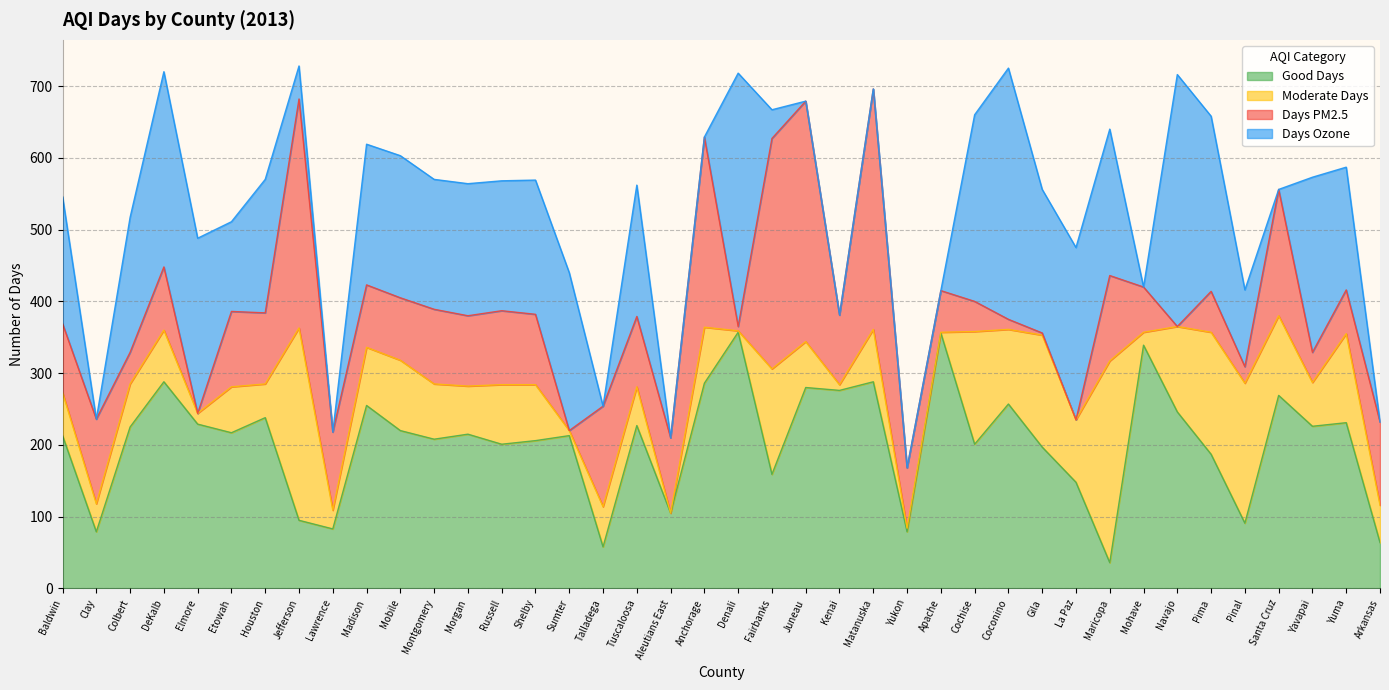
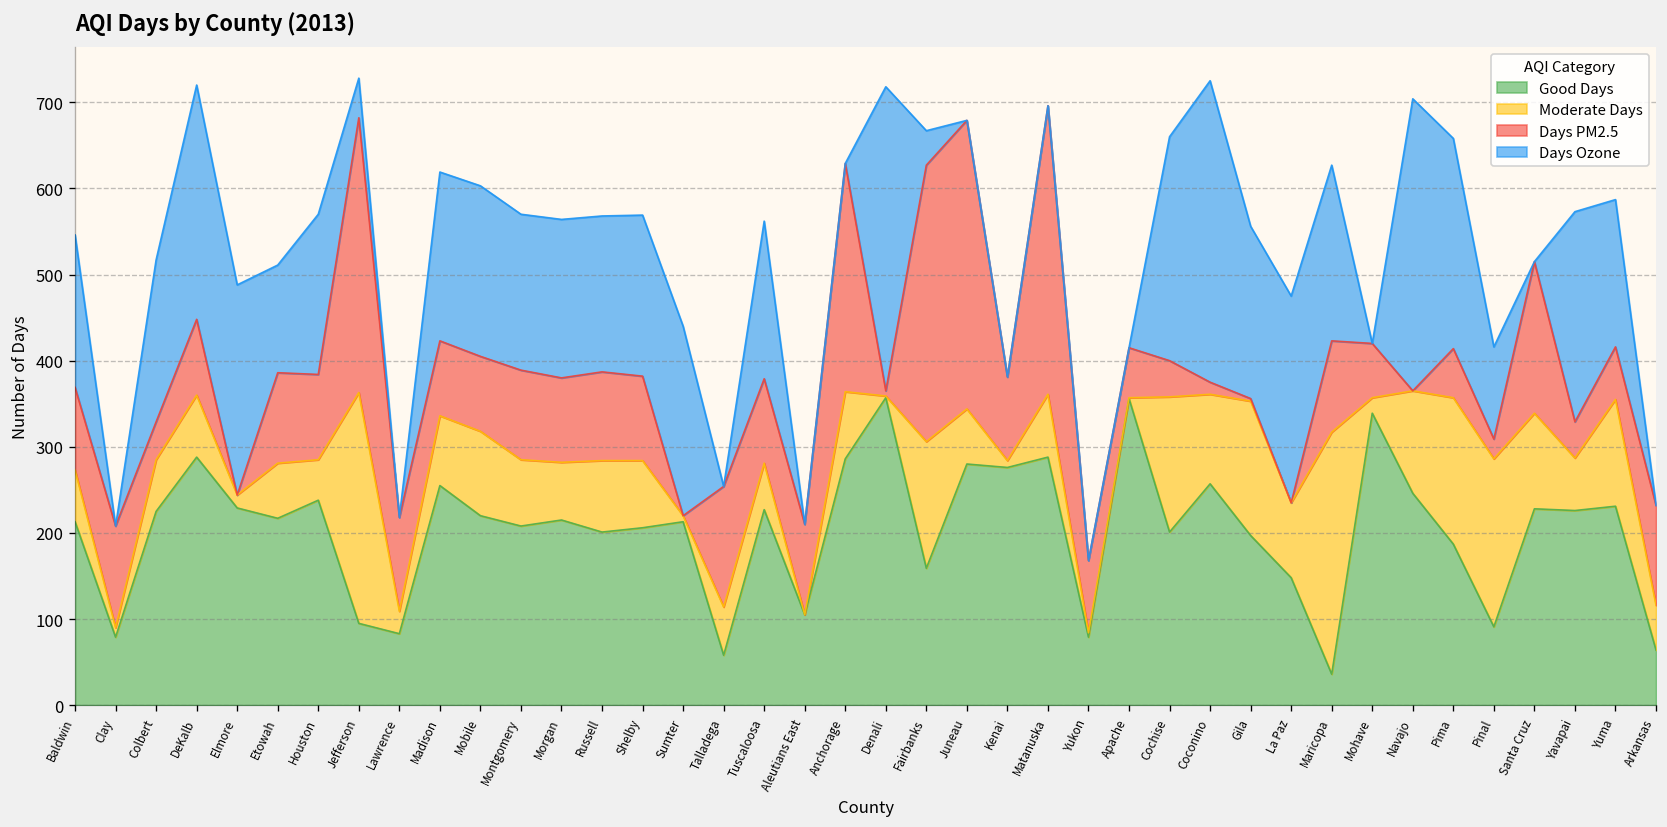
  {
    "Good Days": {
      "Baldwin": 210,
      "Clay": 80,
      "Colbert": 230,
      "DeKalb": 290,
      "Elmore": 230,
      "Etowah": 220,
      "Houston": 240,
      "Jefferson": 100,
      "Lawrence": 80,
      "Madison": 260,
      "Mobile": 220,
      "Montgomery": 210,
      "Morgan": 220,
      "Russell": 200,
      "Shelby": 210,
      "Sumter": 210,
      "Talladega": 60,
      "Tuscaloosa": 230,
      "Anchorage": 290,
      "Fairbanks": 160,
      "Juneau": 280,
      "Kenai": 280,
      "Matanuska": 290,
      "Yukon": 80,
      "Cochise": 200,
      "Coconino": 260,
      "Gila": 200,
      "La Paz": 150,
      "Maricopa": 40,
      "Mohave": 340,
      "Navajo": 250,
      "Pima": 190,
      "Pinal": 90,
-     "Santa Cruz": 270,
+     "Santa Cruz": 230,
      "Yavapai": 230,
      "Yuma": 230,
      "Arkansas": 60
    },
    "Moderate Days": {
      "Baldwin": 60,
-     "Clay": 40,
+     "Clay": 10,
      "Colbert": 60,
      "DeKalb": 70,
      "Etowah": 60,
      "Houston": 50,
      "Jefferson": 270,
      "Lawrence": 30,
      "Madison": 80,
      "Mobile": 100,
      "Montgomery": 80,
      "Morgan": 70,
      "Russell": 80,
      "Shelby": 80,
      "Talladega": 60,
      "Tuscaloosa": 50,
      "Anchorage": 80,
      "Fairbanks": 150,
      "Juneau": 60,
      "Kenai": 10,
      "Matanuska": 70,
      "Yukon": 10,
      "Cochise": 160,
      "Coconino": 100,
      "Maricopa": 280,
      "Mohave": 20,
      "Pima": 170,
      "Pinal": 200,
      "Santa Cruz": 110,
      "Yavapai": 60,
      "Yuma": 120,
      "Arkansas": 50
    },
    "Days PM2.5": {
      "Baldwin": 100,
      "Colbert": 40,
      "DeKalb": 90,
      "Etowah": 110,
      "Houston": 100,
      "Jefferson": 320,
      "Madison": 90,
      "Mobile": 90,
      "Montgomery": 100,
      "Morgan": 100,
      "Russell": 100,
      "Shelby": 100,
      "Tuscaloosa": 100,
      "Denali": 10,
      "Fairbanks": 320,
      "Cochise": 40,
      "Coconino": 10,
-     "Maricopa": 120,
+     "Maricopa": 110,
      "Pima": 60,
      "Pinal": 20,
      "Yavapai": 40,
      "Yuma": 60
    },
    "Days Ozone": {
      "Baldwin": 180,
      "Colbert": 190,
      "DeKalb": 270,
      "Elmore": 240,
      "Etowah": 130,
      "Houston": 190,
      "Jefferson": 50,
      "Madison": 200,
      "Mobile": 200,
      "Montgomery": 180,
      "Morgan": 180,
      "Russell": 180,
      "Shelby": 190,
      "Sumter": 220,
      "Tuscaloosa": 180,
      "Denali": 350,
      "Fairbanks": 40,
      "Cochise": 260,
      "Coconino": 350,
      "Gila": 200,
      "La Paz": 240,
      "Maricopa": 200,
-     "Navajo": 350,
+     "Navajo": 340,
      "Pima": 240,
      "Pinal": 110,
      "Yavapai": 240,
      "Yuma": 170
    }
  }
